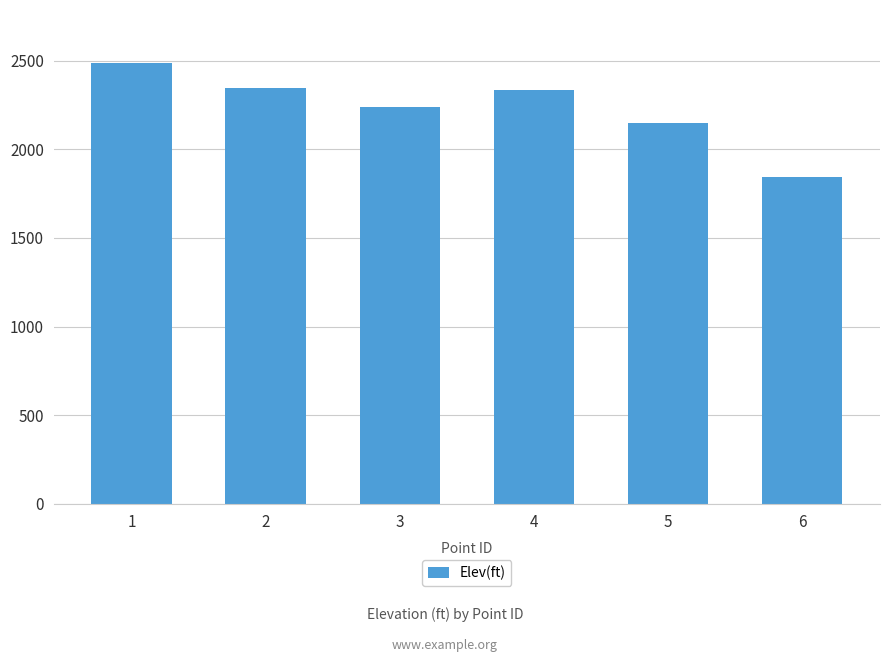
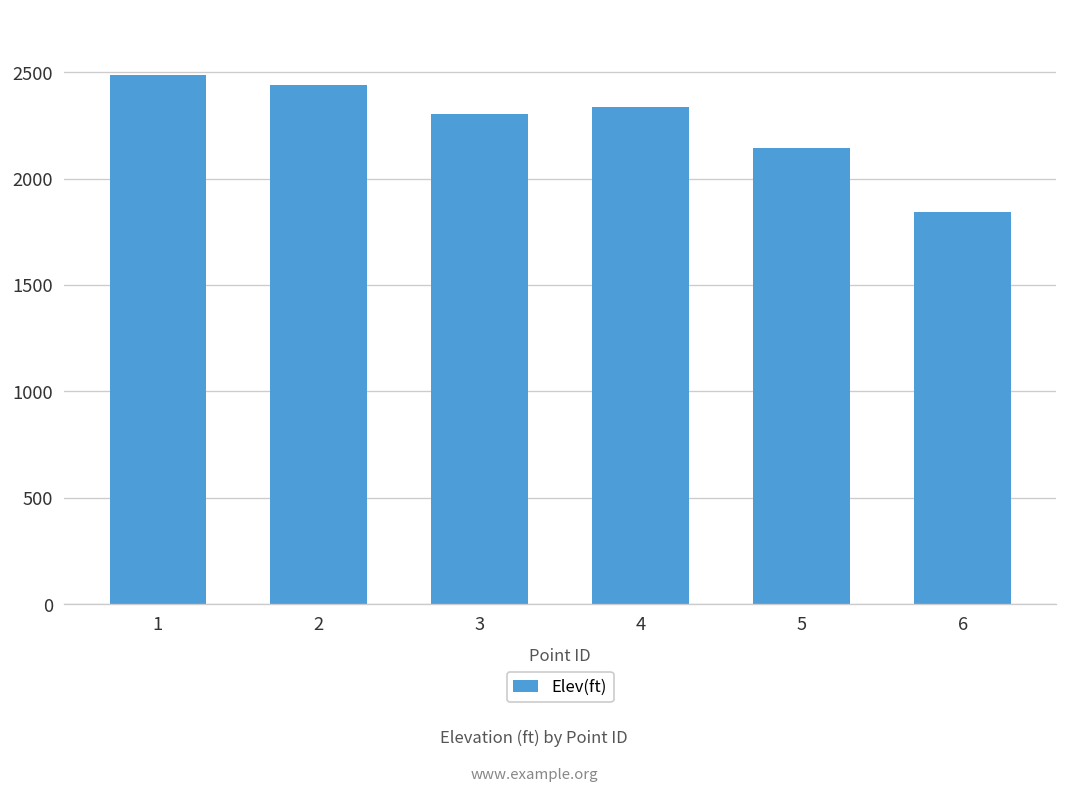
  {
    "1": 2490,
-   "2": 2350,
-   "3": 2240,
+   "2": 2440,
+   "3": 2310,
    "4": 2340,
    "5": 2150,
    "6": 1850
  }
